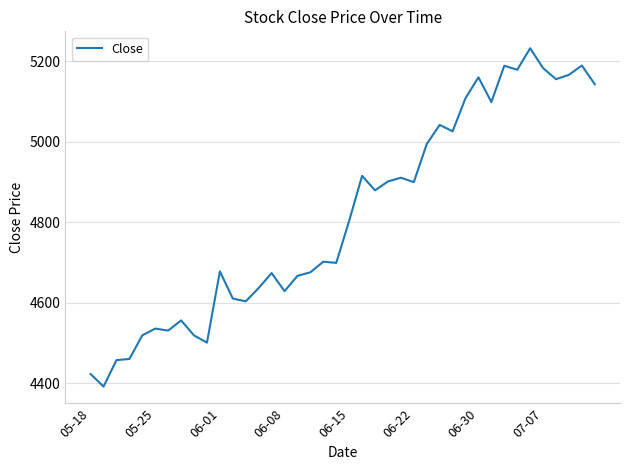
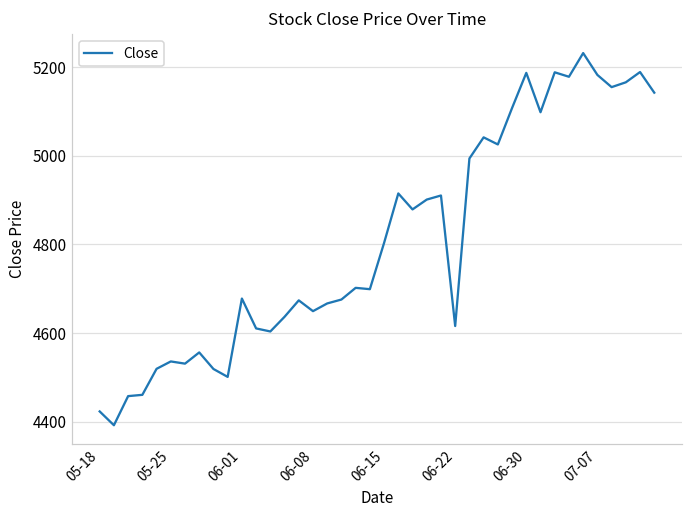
  {
    "05-18": 4420,
    "05-25": 4540,
    "06-01": 4680,
-   "06-08": 4630,
+   "06-08": 4650,
    "06-15": 4800,
-   "06-22": 4900,
-   "06-30": 5160,
+   "06-22": 4620,
+   "06-30": 5190,
    "07-07": 5180
  }
